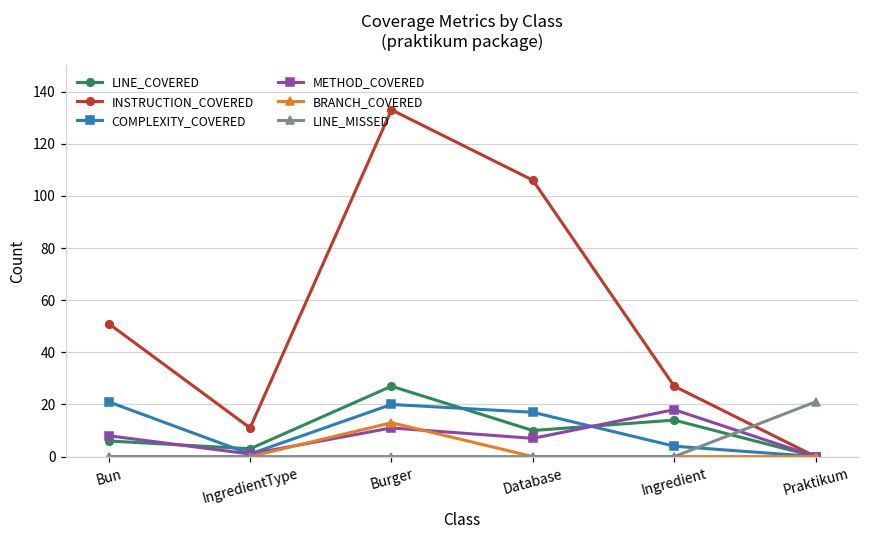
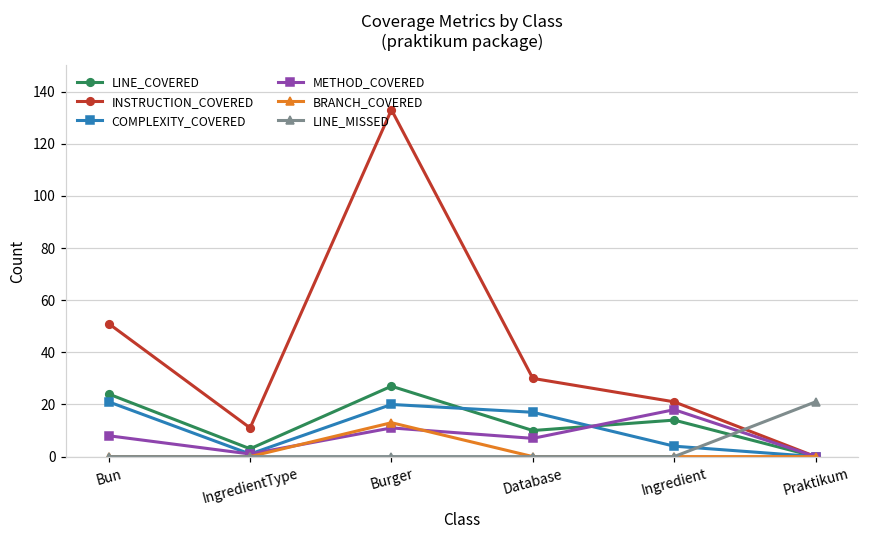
  {
    "LINE_COVERED": {
-     "Bun": 6,
+     "Bun": 24,
      "IngredientType": 3,
      "Burger": 27,
      "Database": 10,
      "Ingredient": 14
    },
    "INSTRUCTION_COVERED": {
      "Bun": 51,
      "IngredientType": 11,
      "Burger": 133,
-     "Database": 106,
-     "Ingredient": 27
+     "Database": 30,
+     "Ingredient": 21
    },
    "COMPLEXITY_COVERED": {
      "Bun": 21,
      "Burger": 20,
      "Database": 17,
      "Ingredient": 4
    },
    "METHOD_COVERED": {
      "Bun": 8,
      "Burger": 11,
      "Database": 7,
      "Ingredient": 18
    },
    "BRANCH_COVERED": {
      "Burger": 13
    },
    "LINE_MISSED": {
      "Burger": 0,
      "Praktikum": 21
    }
  }
